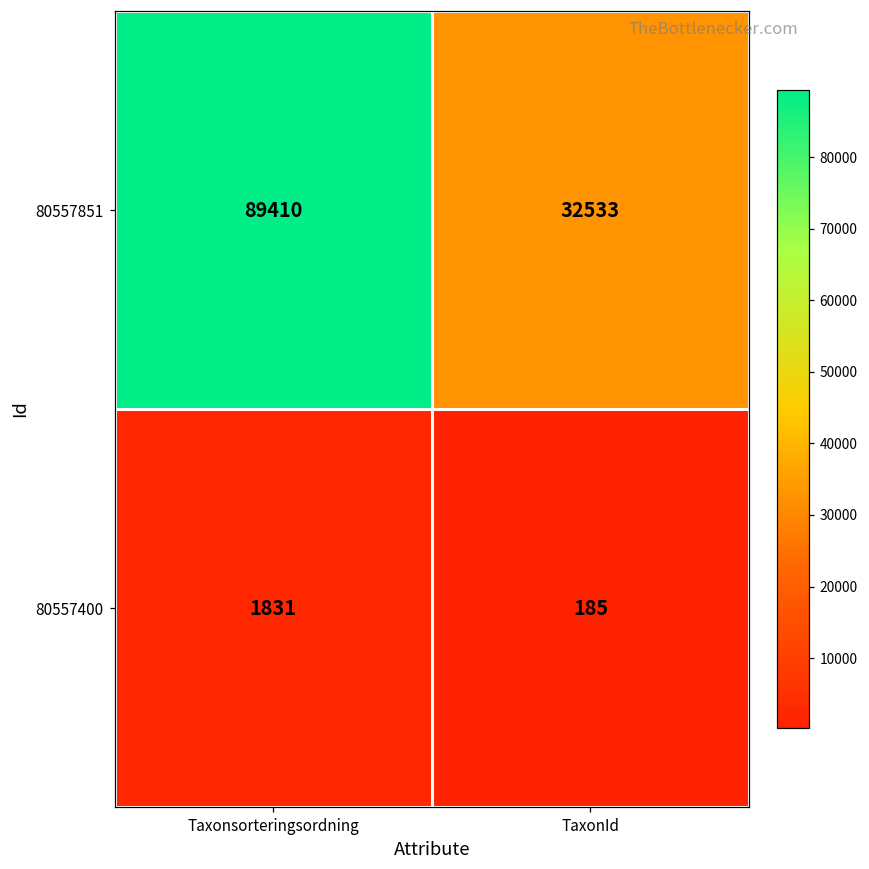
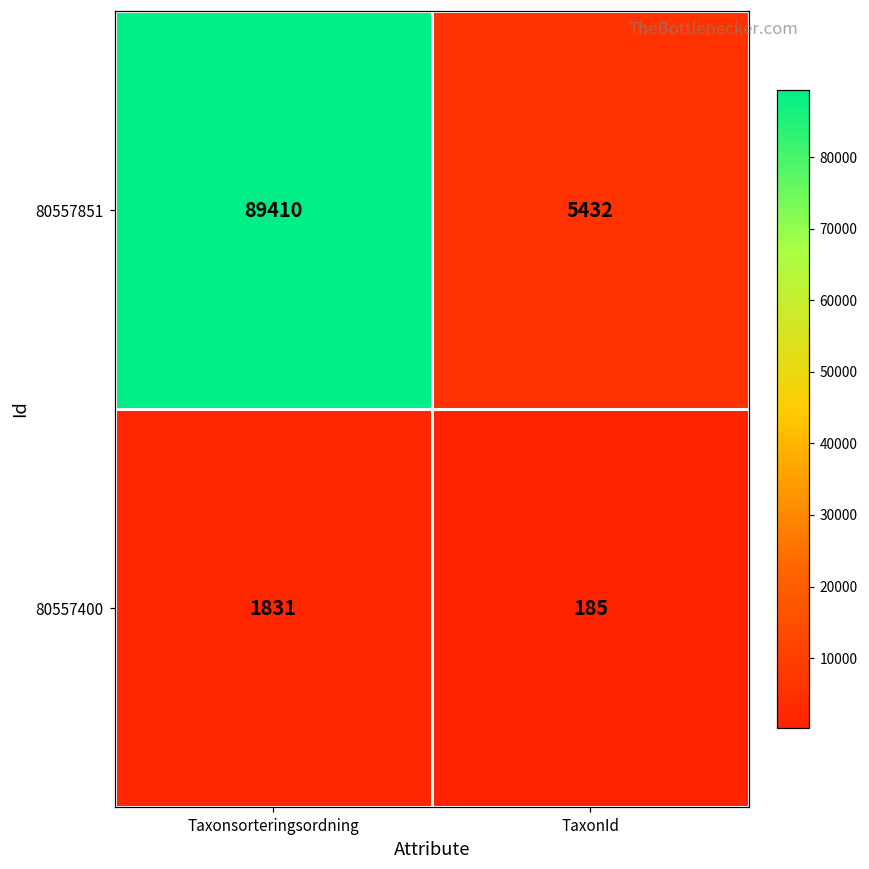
  {
    "80557851": {
      "Taxonsorteringsordning": 89410,
-     "TaxonId": 32533
+     "TaxonId": 5432
    },
    "80557400": {
      "Taxonsorteringsordning": 1831,
      "TaxonId": 185
    }
  }
